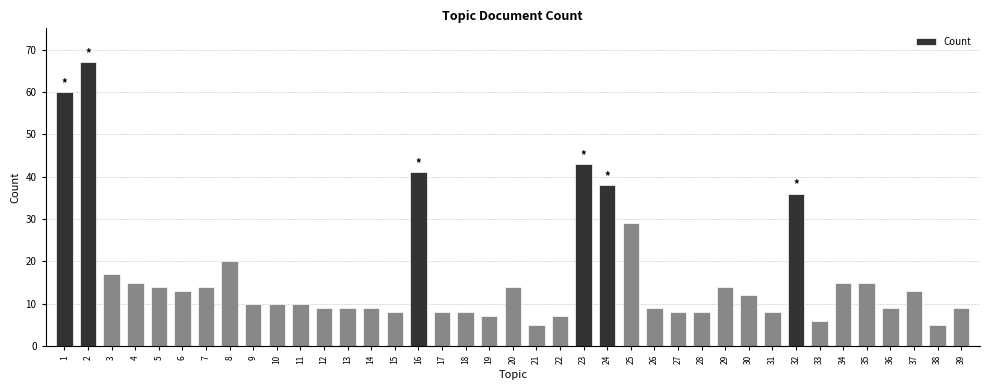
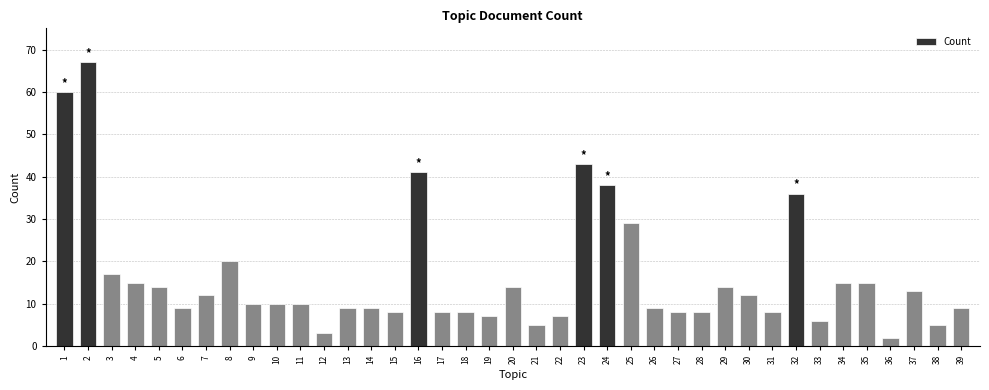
  {
    "1": 60,
    "2": 67,
    "3": 17,
    "4": 15,
    "5": 14,
-   "6": 13,
-   "7": 14,
+   "6": 9,
+   "7": 12,
    "8": 20,
    "9": 10,
    "10": 10,
    "11": 10,
-   "12": 9,
+   "12": 3,
    "13": 9,
    "14": 9,
    "15": 8,
    "16": 41,
    "17": 8,
    "18": 8,
    "19": 7,
    "20": 14,
    "21": 5,
    "22": 7,
    "23": 43,
    "24": 38,
    "25": 29,
    "26": 9,
    "27": 8,
    "28": 8,
    "29": 14,
    "30": 12,
    "31": 8,
    "32": 36,
    "33": 6,
    "34": 15,
    "35": 15,
-   "36": 9,
+   "36": 2,
    "37": 13,
    "38": 5,
    "39": 9
  }
